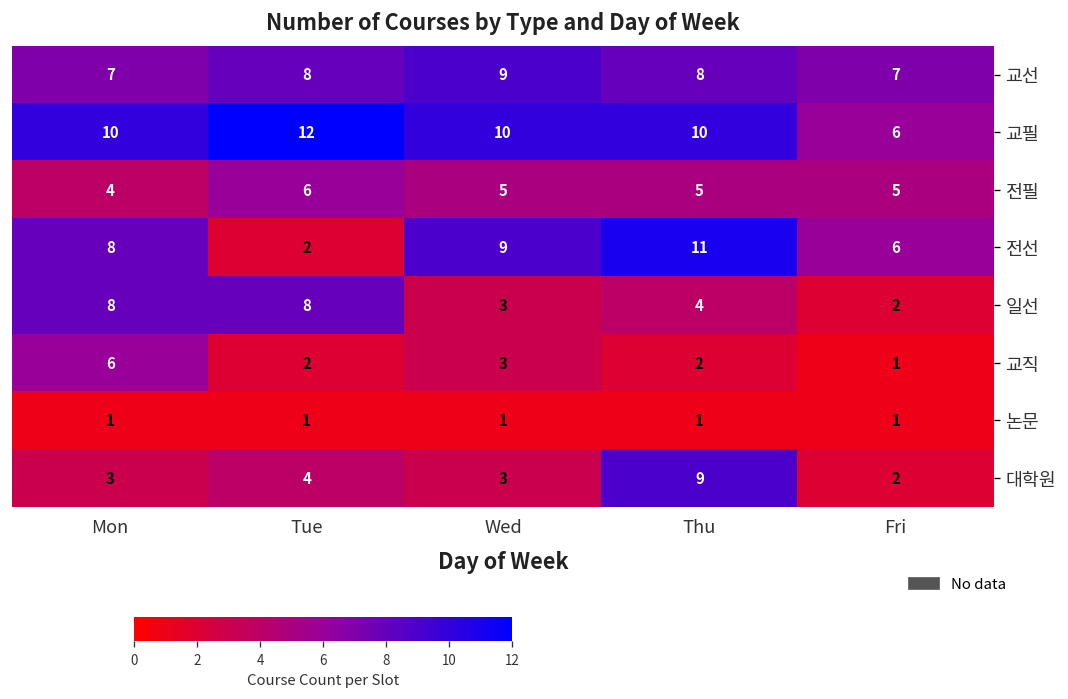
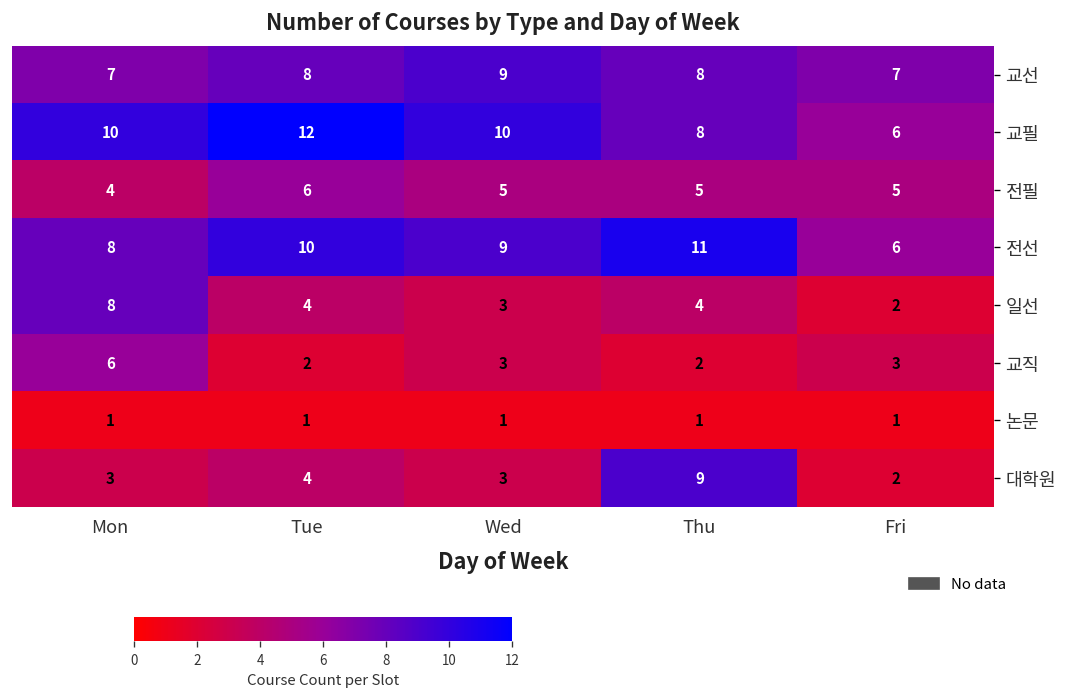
  {
    "교선": {
      "Mon": 7,
      "Tue": 8,
      "Wed": 9,
      "Thu": 8,
      "Fri": 7
    },
    "교필": {
      "Mon": 10,
      "Tue": 12,
      "Wed": 10,
-     "Thu": 10,
+     "Thu": 8,
      "Fri": 6
    },
    "전필": {
      "Mon": 4,
      "Tue": 6,
      "Wed": 5,
      "Thu": 5,
      "Fri": 5
    },
    "전선": {
      "Mon": 8,
-     "Tue": 2,
+     "Tue": 10,
      "Wed": 9,
      "Thu": 11,
      "Fri": 6
    },
    "일선": {
      "Mon": 8,
-     "Tue": 8,
+     "Tue": 4,
      "Wed": 3,
      "Thu": 4,
      "Fri": 2
    },
    "교직": {
      "Mon": 6,
      "Tue": 2,
      "Wed": 3,
      "Thu": 2,
-     "Fri": 1
+     "Fri": 3
    },
    "논문": {
      "Mon": 1,
      "Tue": 1,
      "Wed": 1,
      "Thu": 1,
      "Fri": 1
    },
    "대학원": {
      "Mon": 3,
      "Tue": 4,
      "Wed": 3,
      "Thu": 9,
      "Fri": 2
    }
  }
